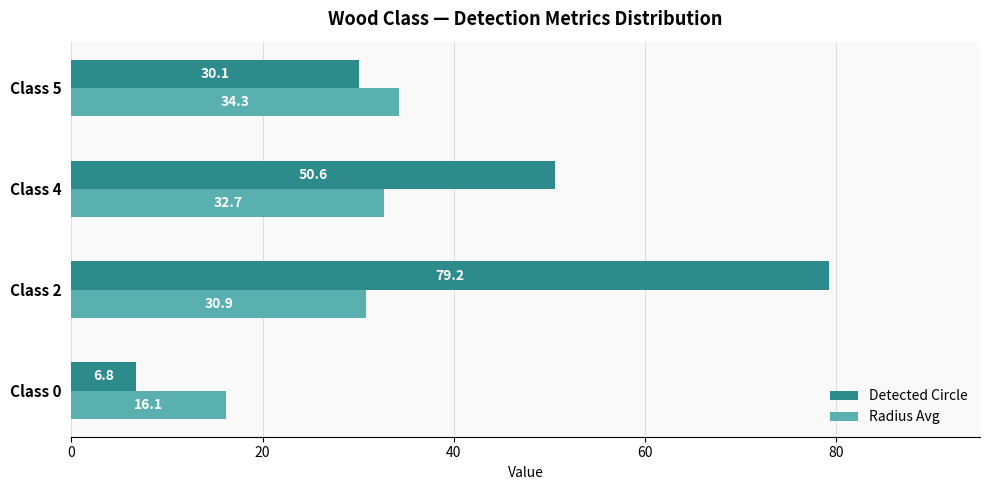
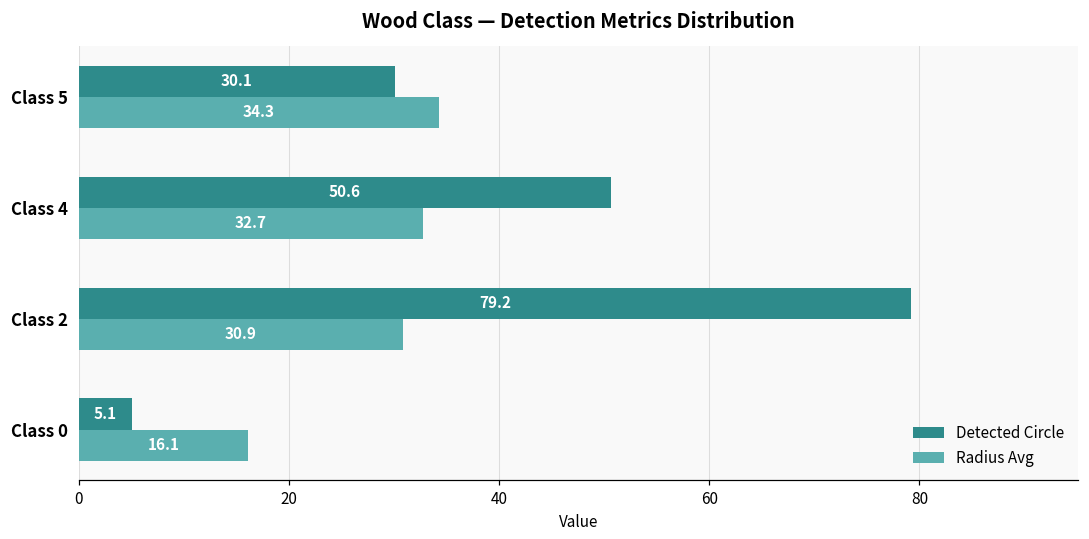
  {
    "Detected Circle": {
      "Class 5": 30.1,
      "Class 4": 50.6,
      "Class 2": 79.2,
-     "Class 0": 6.8
+     "Class 0": 5.1
    },
    "Radius Avg": {
      "Class 5": 34.3,
      "Class 4": 32.7,
      "Class 2": 30.9,
      "Class 0": 16.1
    }
  }
